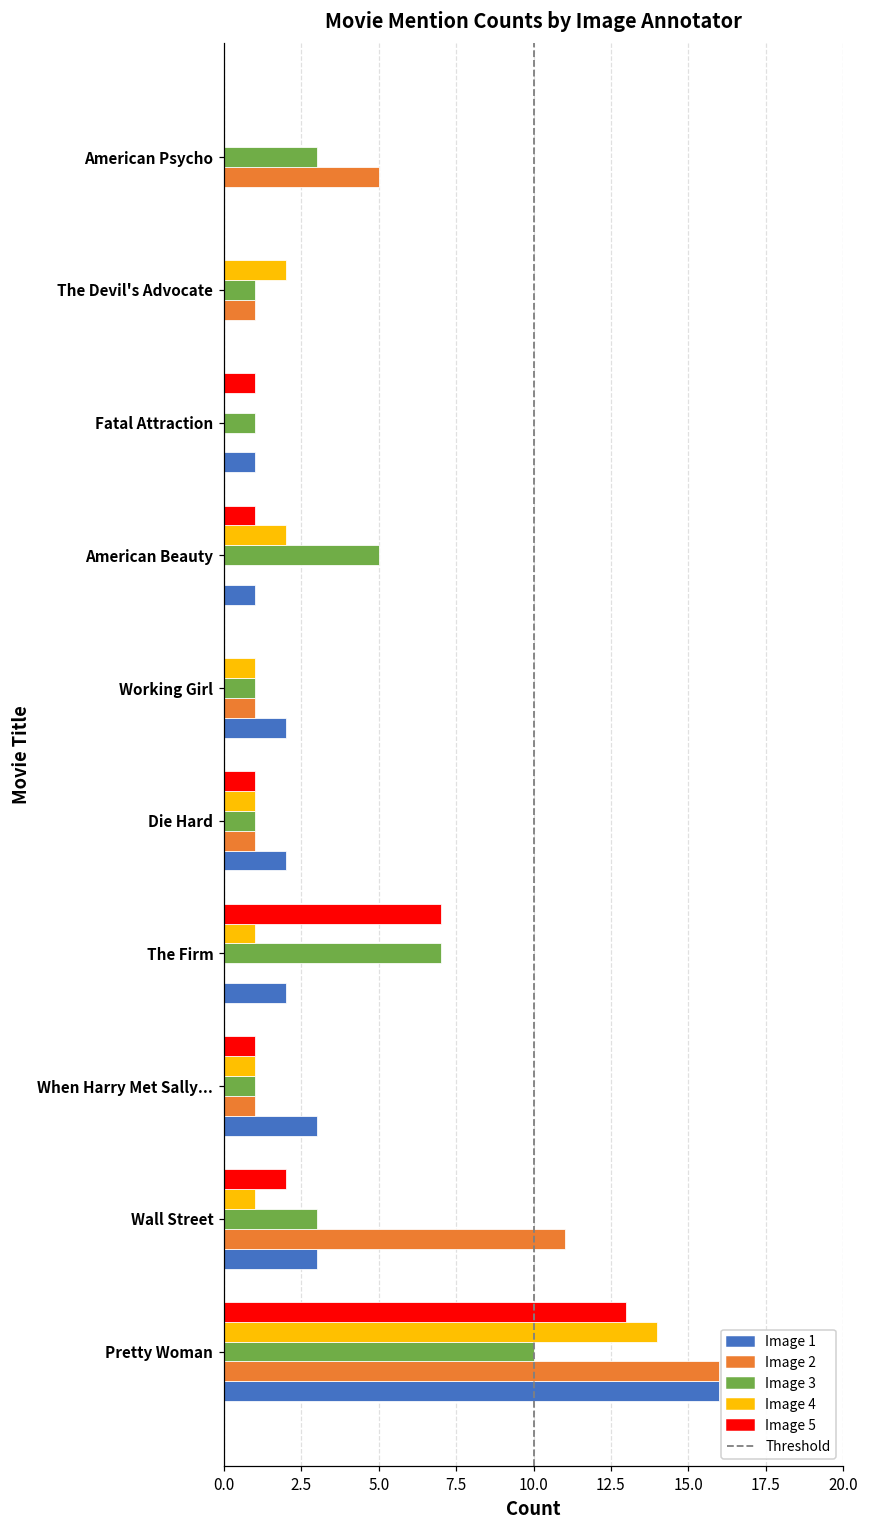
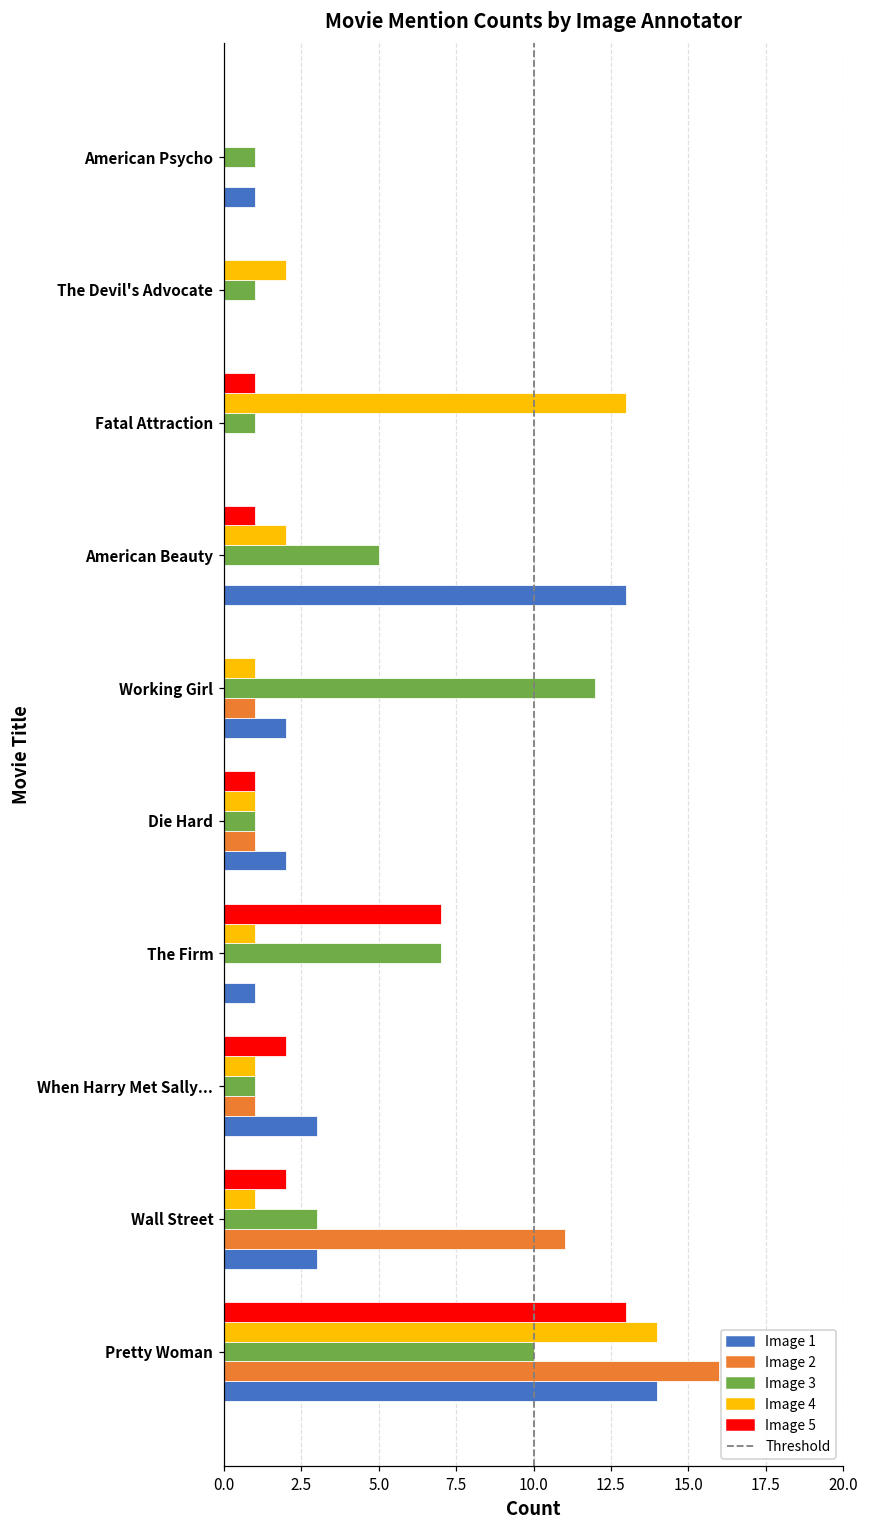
  {
    "Image 1": {
-     "American Psycho": 0,
+     "American Psycho": 1,
      "The Devil's Advocate": 0,
-     "Fatal Attraction": 1,
-     "American Beauty": 1,
+     "Fatal Attraction": 0,
+     "American Beauty": 13,
      "Working Girl": 2,
      "Die Hard": 2,
-     "The Firm": 2,
+     "The Firm": 1,
      "When Harry Met Sally...": 3,
      "Wall Street": 3,
-     "Pretty Woman": 16
+     "Pretty Woman": 14
    },
    "Image 2": {
-     "American Psycho": 5,
-     "The Devil's Advocate": 1,
+     "American Psycho": 0,
+     "The Devil's Advocate": 0,
      "Fatal Attraction": 0,
      "American Beauty": 0,
      "Working Girl": 1,
      "Die Hard": 1,
      "The Firm": 0,
      "When Harry Met Sally...": 1,
      "Wall Street": 11,
      "Pretty Woman": 16
    },
    "Image 3": {
-     "American Psycho": 3,
+     "American Psycho": 1,
      "The Devil's Advocate": 1,
      "Fatal Attraction": 1,
      "American Beauty": 5,
-     "Working Girl": 1,
+     "Working Girl": 12,
      "Die Hard": 1,
      "The Firm": 7,
      "When Harry Met Sally...": 1,
      "Wall Street": 3,
      "Pretty Woman": 10
    },
    "Image 4": {
      "American Psycho": 0,
      "The Devil's Advocate": 2,
-     "Fatal Attraction": 0,
+     "Fatal Attraction": 13,
      "American Beauty": 2,
      "Working Girl": 1,
      "Die Hard": 1,
      "The Firm": 1,
      "When Harry Met Sally...": 1,
      "Wall Street": 1,
      "Pretty Woman": 14
    },
    "Image 5": {
      "American Psycho": 0,
      "The Devil's Advocate": 0,
      "Fatal Attraction": 1,
      "American Beauty": 1,
      "Working Girl": 0,
      "Die Hard": 1,
      "The Firm": 7,
-     "When Harry Met Sally...": 1,
+     "When Harry Met Sally...": 2,
      "Wall Street": 2,
      "Pretty Woman": 13
    }
  }
